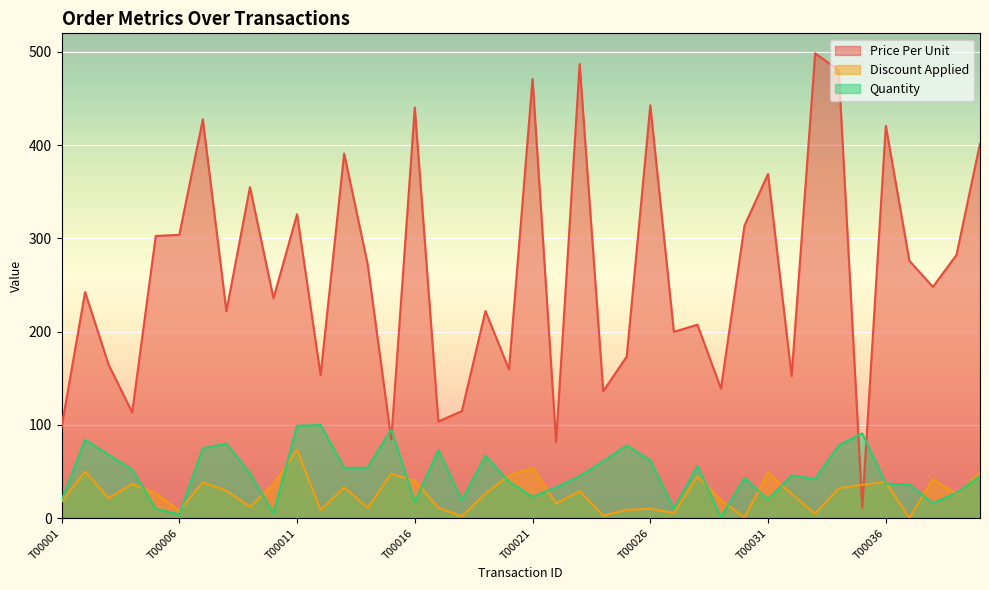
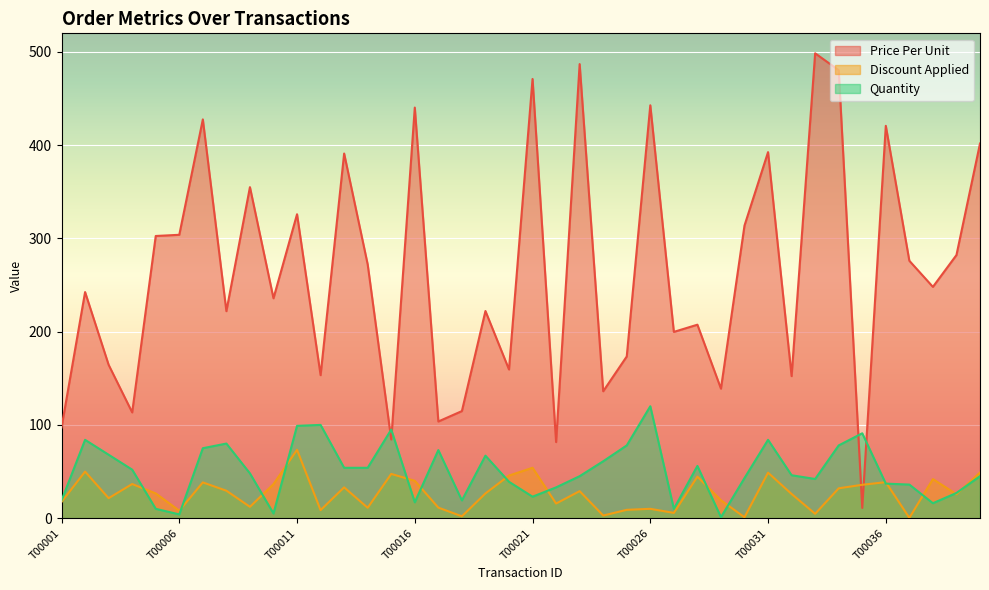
  {
    "Price Per Unit": {
      "T00001": 100,
      "T00006": 300,
      "T00011": 330,
      "T00016": 440,
      "T00021": 470,
      "T00026": 440,
-     "T00031": 370,
+     "T00031": 390,
      "T00036": 420
    },
    "Discount Applied": {
      "T00006": 10,
      "T00011": 70,
      "T00016": 40,
      "T00021": 50,
      "T00026": 10,
      "T00031": 50
    },
    "Quantity": {
      "T00006": 0,
      "T00011": 100,
      "T00016": 20,
      "T00021": 20,
-     "T00026": 60,
-     "T00031": 20
+     "T00026": 120,
+     "T00031": 80
    }
  }
